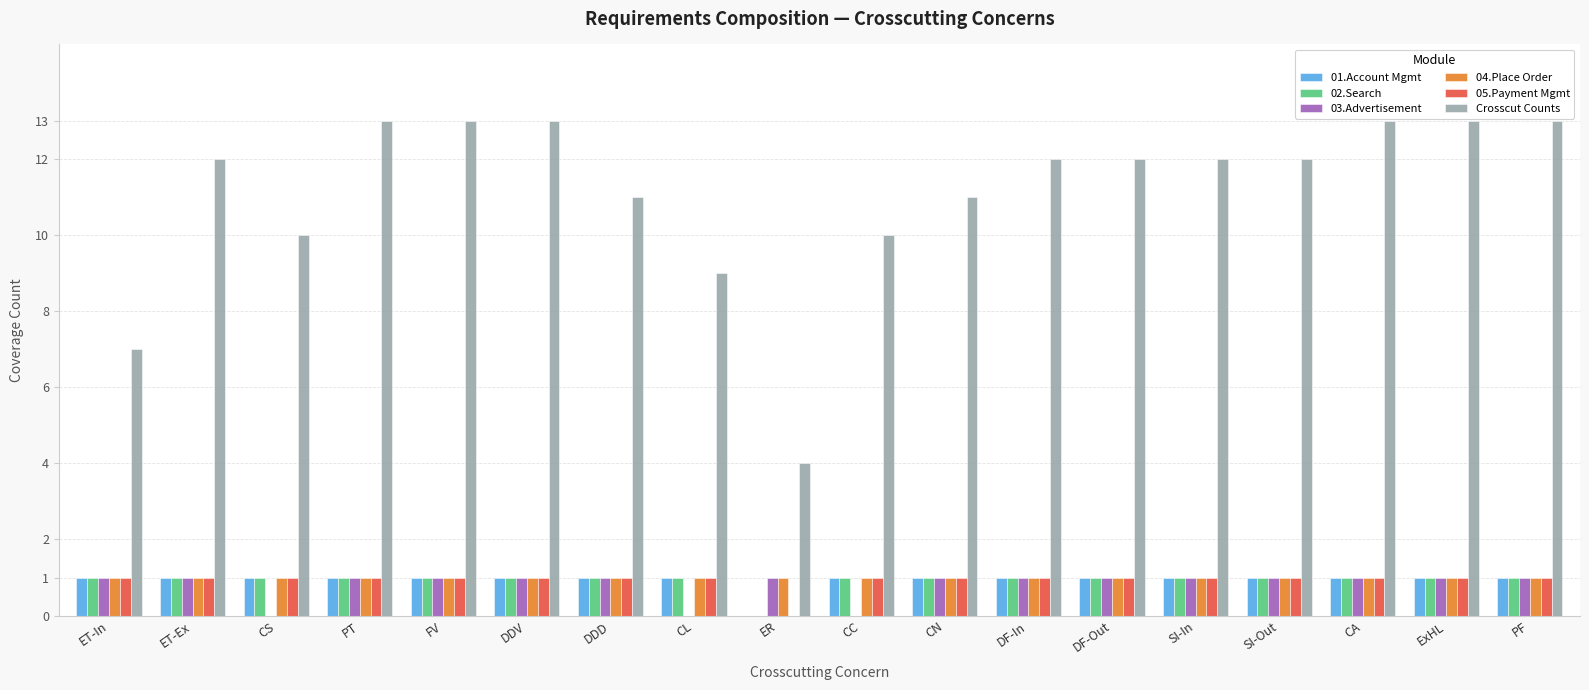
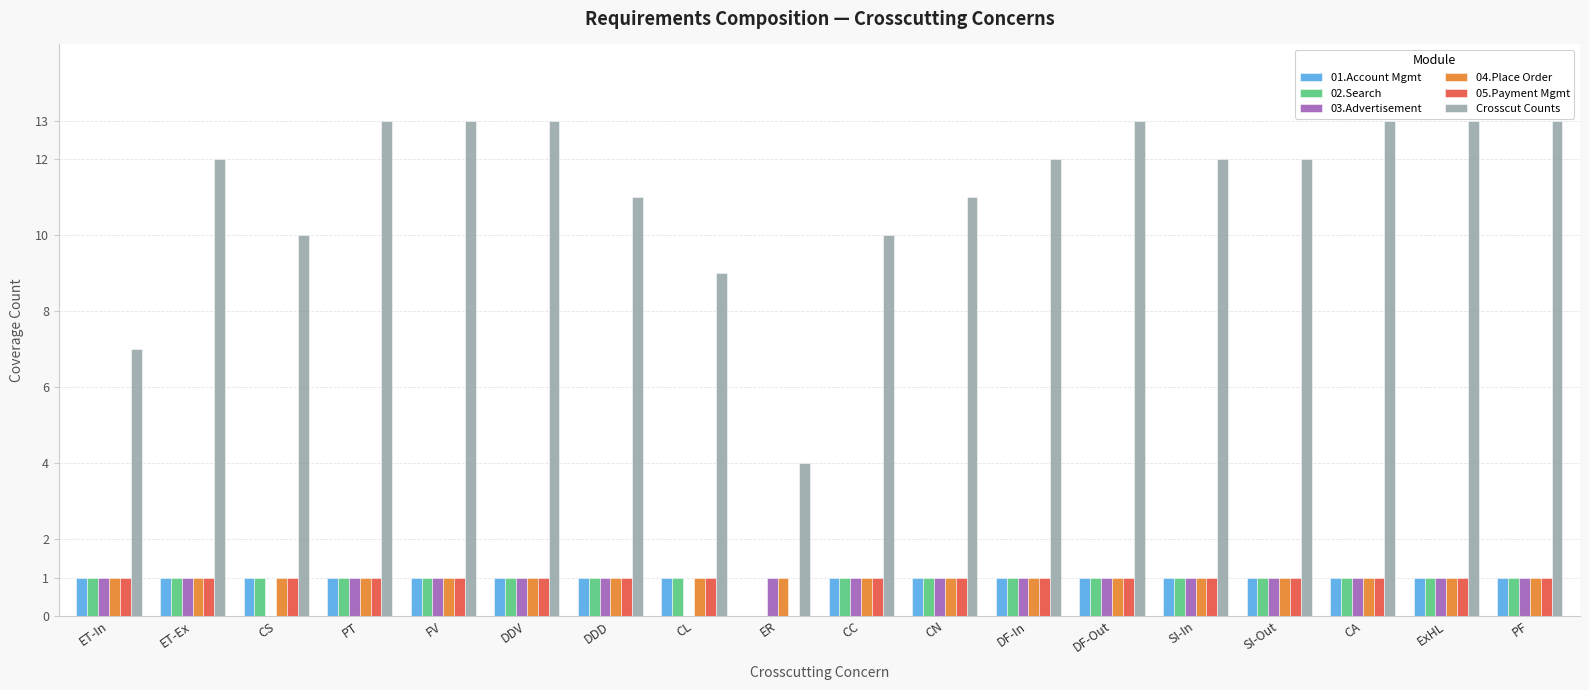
  {
    "01.Account Mgmt": {
      "ET-In": 1,
      "ET-Ex": 1,
      "CS": 1,
      "PT": 1,
      "FV": 1,
      "DDV": 1,
      "DDD": 1,
      "CL": 1,
      "ER": 0,
      "CC": 1,
      "CN": 1,
      "DF-In": 1,
      "DF-Out": 1,
      "SI-In": 1,
      "SI-Out": 1,
      "CA": 1,
      "ExHL": 1,
      "PF": 1
    },
    "02.Search": {
      "ET-In": 1,
      "ET-Ex": 1,
      "CS": 1,
      "PT": 1,
      "FV": 1,
      "DDV": 1,
      "DDD": 1,
      "CL": 1,
      "ER": 0,
      "CC": 1,
      "CN": 1,
      "DF-In": 1,
      "DF-Out": 1,
      "SI-In": 1,
      "SI-Out": 1,
      "CA": 1,
      "ExHL": 1,
      "PF": 1
    },
    "03.Advertisement": {
      "ET-In": 1,
      "ET-Ex": 1,
      "CS": 0,
      "PT": 1,
      "FV": 1,
      "DDV": 1,
      "DDD": 1,
      "CL": 0,
      "ER": 1,
-     "CC": 0,
+     "CC": 1,
      "CN": 1,
      "DF-In": 1,
      "DF-Out": 1,
      "SI-In": 1,
      "SI-Out": 1,
      "CA": 1,
      "ExHL": 1,
      "PF": 1
    },
    "Crosscut Counts": {
      "ET-In": 7,
      "ET-Ex": 12,
      "CS": 10,
      "PT": 13,
      "FV": 13,
      "DDV": 13,
      "DDD": 11,
      "CL": 9,
      "ER": 4,
      "CC": 10,
      "CN": 11,
      "DF-In": 12,
-     "DF-Out": 12,
+     "DF-Out": 13,
      "SI-In": 12,
      "SI-Out": 12,
      "CA": 13,
      "ExHL": 13,
      "PF": 13
    }
  }
